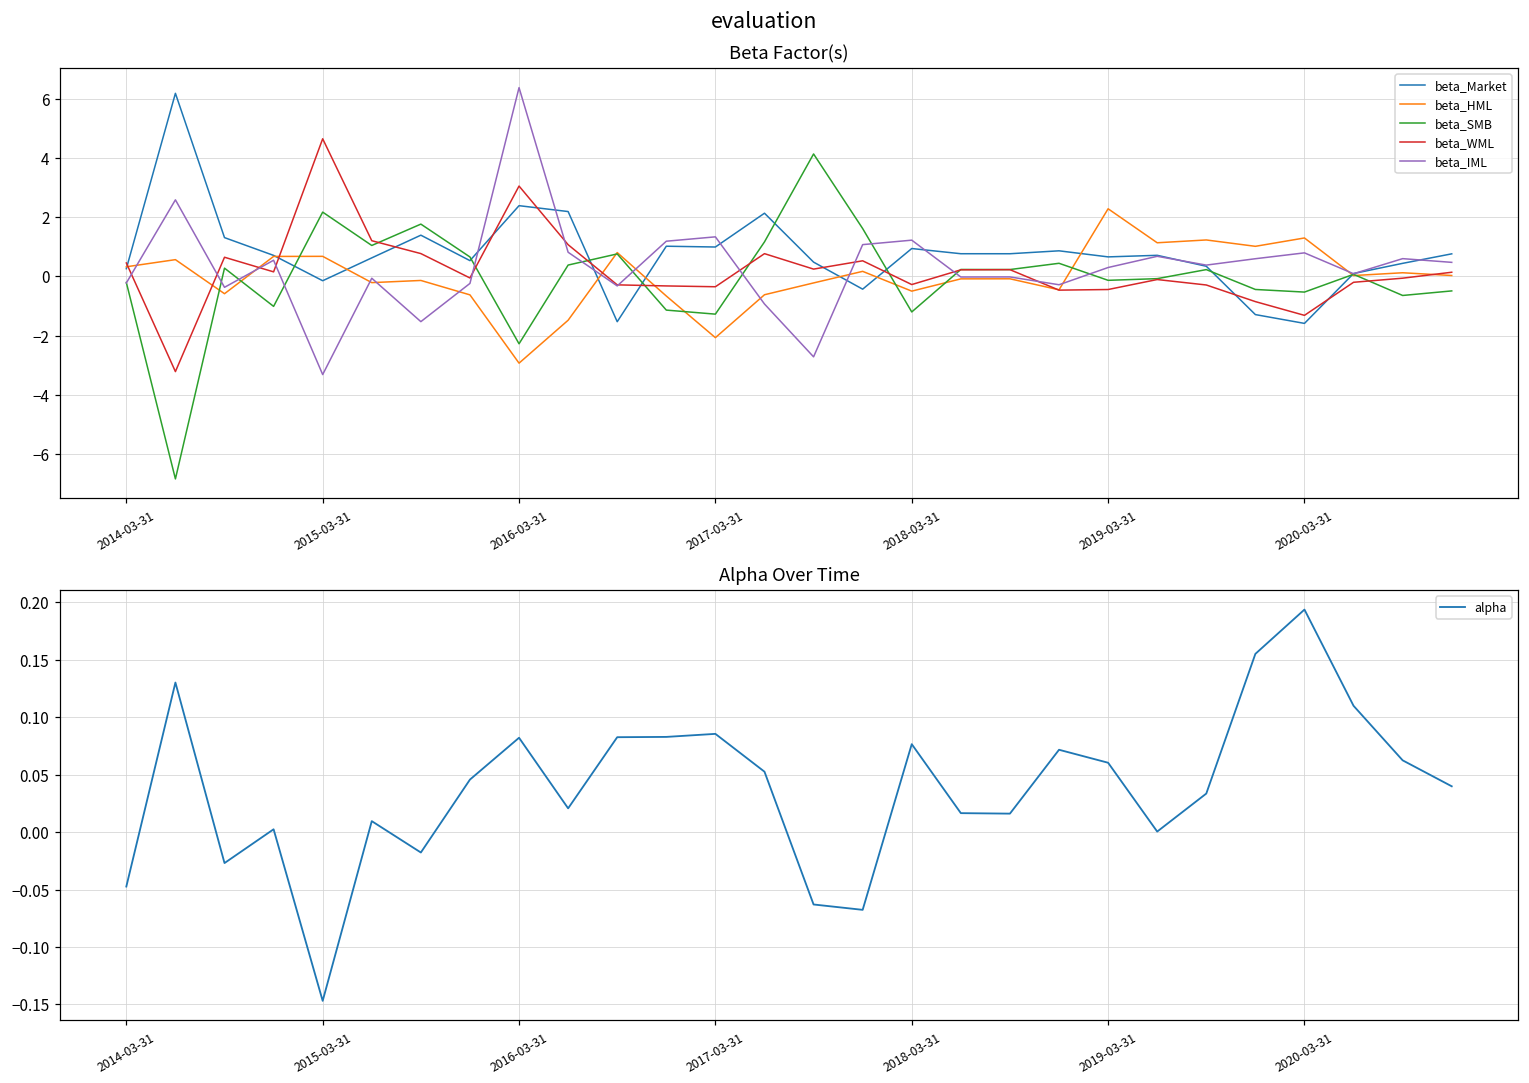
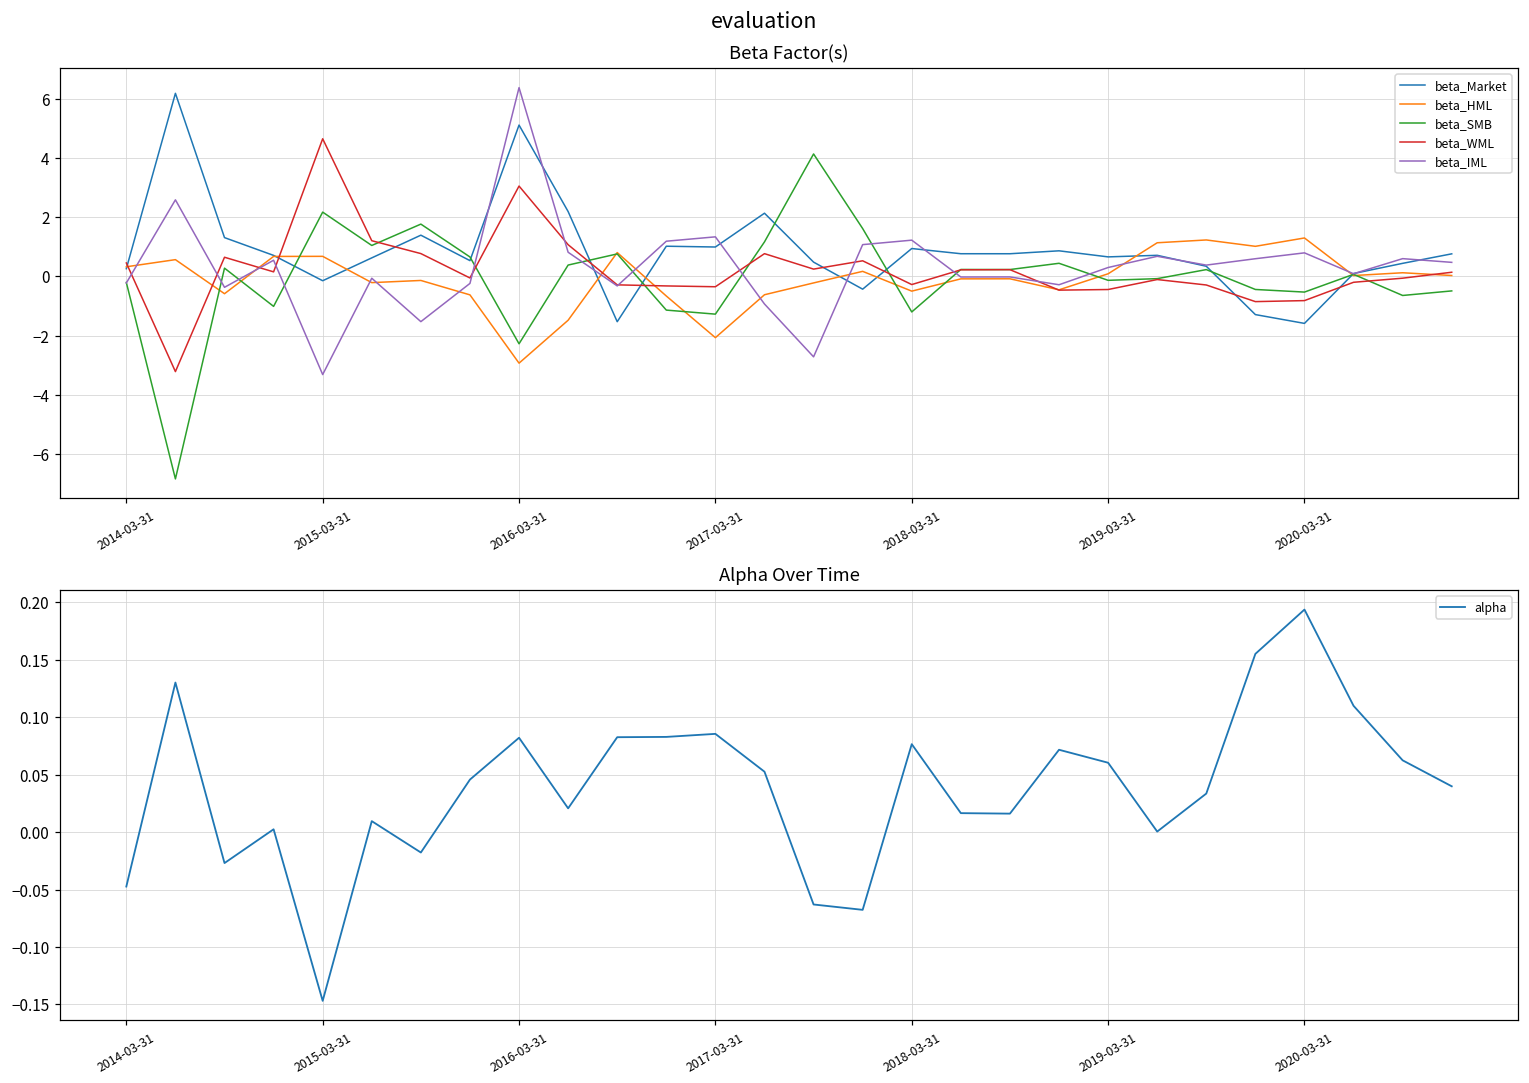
  {
    "Beta Factor(s)": {
      "beta_Market": {
        "2015-03-31": -0.1,
-       "2016-03-31": 2.4,
+       "2016-03-31": 5.1,
        "2017-03-31": 1.0,
        "2018-03-31": 0.9,
        "2019-03-31": 0.7,
        "2020-03-31": -1.6
      },
      "beta_HML": {
        "2015-03-31": 0.7,
        "2016-03-31": -2.9,
        "2017-03-31": -2.1,
        "2018-03-31": -0.5,
-       "2019-03-31": 2.3,
+       "2019-03-31": 0.1,
        "2020-03-31": 1.3
      },
      "beta_SMB": {
        "2015-03-31": 2.2,
        "2016-03-31": -2.3,
        "2017-03-31": -1.3,
        "2018-03-31": -1.2,
        "2019-03-31": -0.1,
        "2020-03-31": -0.5
      },
      "beta_WML": {
        "2014-03-31": 0.5,
        "2015-03-31": 4.7,
        "2016-03-31": 3.1,
        "2017-03-31": -0.3,
        "2018-03-31": -0.3,
        "2019-03-31": -0.4,
-       "2020-03-31": -1.3
+       "2020-03-31": -0.8
      },
      "beta_IML": {
        "2015-03-31": -3.3,
        "2016-03-31": 6.4,
        "2017-03-31": 1.3,
        "2018-03-31": 1.2,
        "2019-03-31": 0.3,
        "2020-03-31": 0.8
      }
    },
    "Alpha Over Time": {
      "2014-03-31": -0.047,
      "2015-03-31": -0.147,
      "2016-03-31": 0.082,
      "2017-03-31": 0.086,
      "2018-03-31": 0.077,
      "2019-03-31": 0.060,
      "2020-03-31": 0.194
    }
  }
